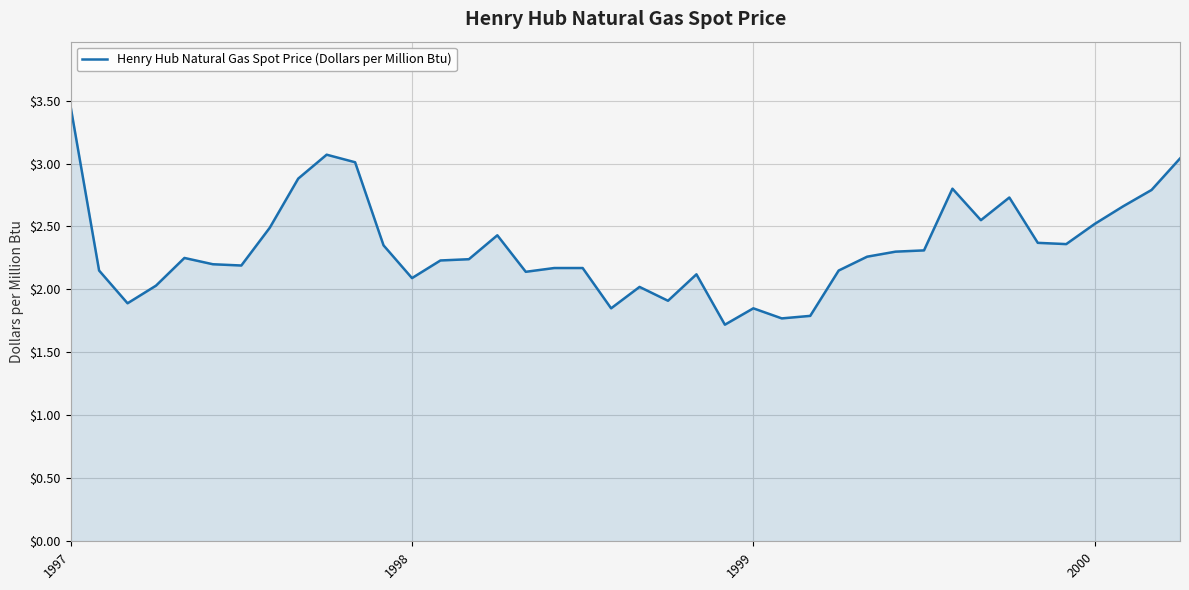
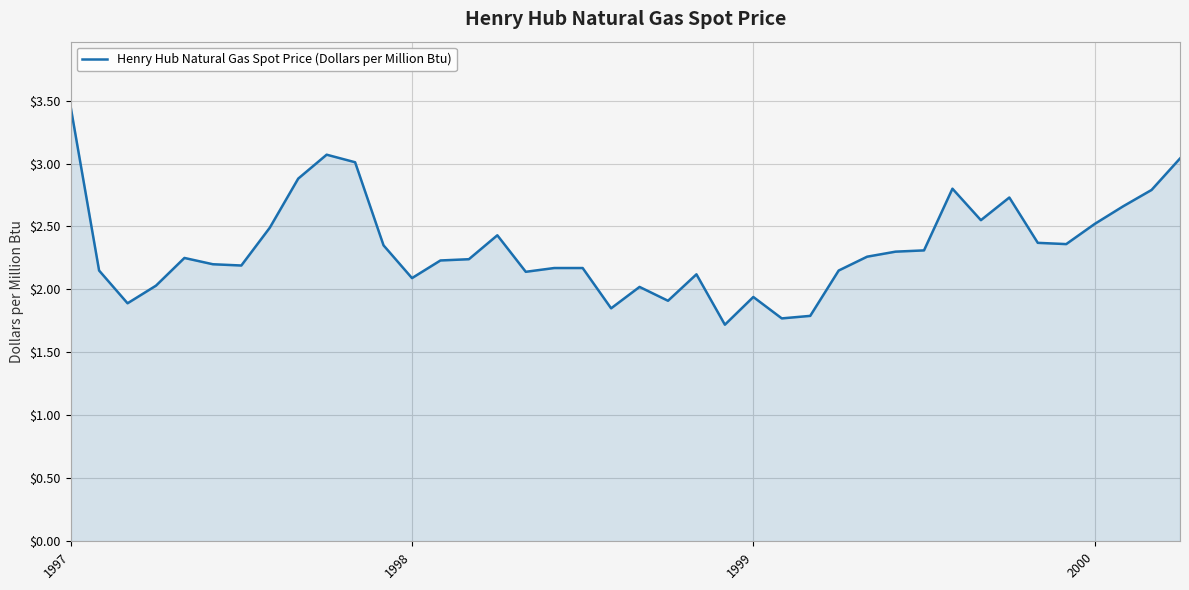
  {
    "1997": "$3.45",
    "1998": "$2.09",
-   "1999": "$1.85",
+   "1999": "$1.94",
    "2000": "$2.52"
  }
